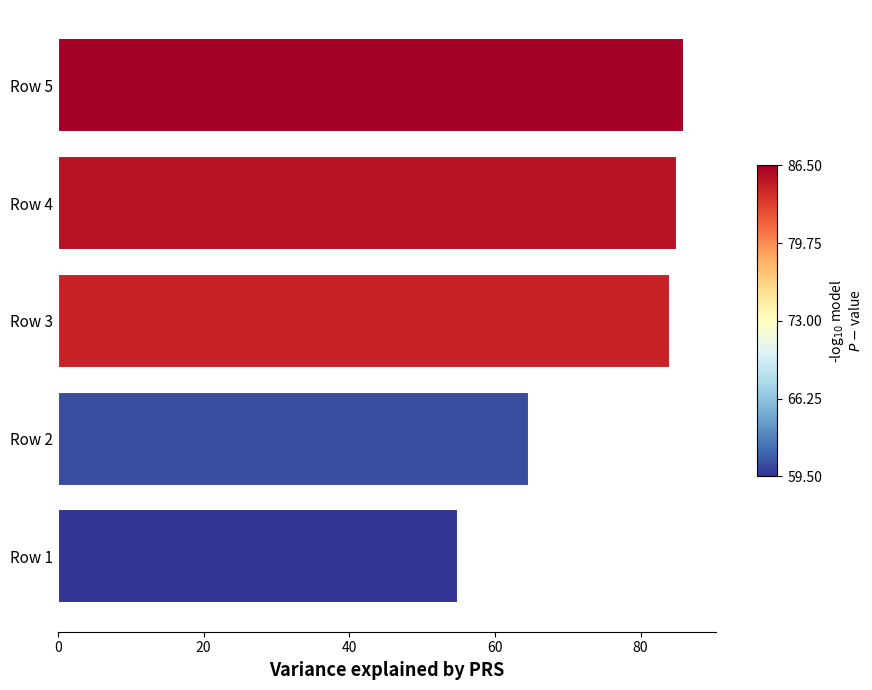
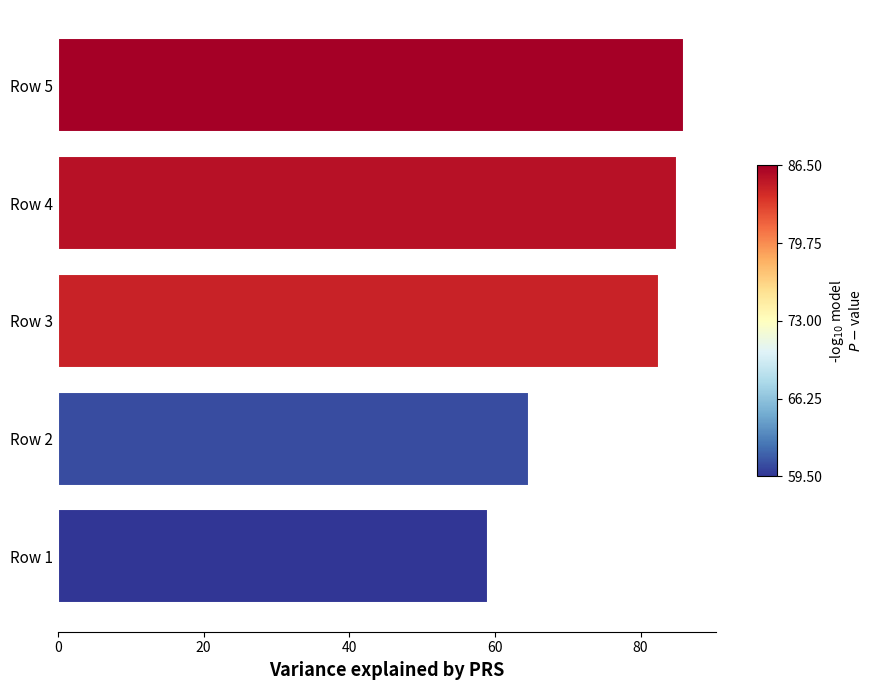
  {
    "Row 5": 86,
    "Row 4": 85,
-   "Row 3": 84,
+   "Row 3": 83,
    "Row 2": 65,
-   "Row 1": 55
+   "Row 1": 59
  }
